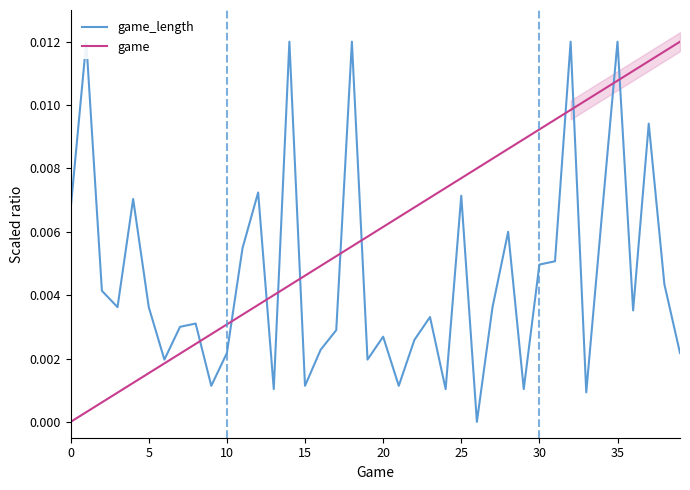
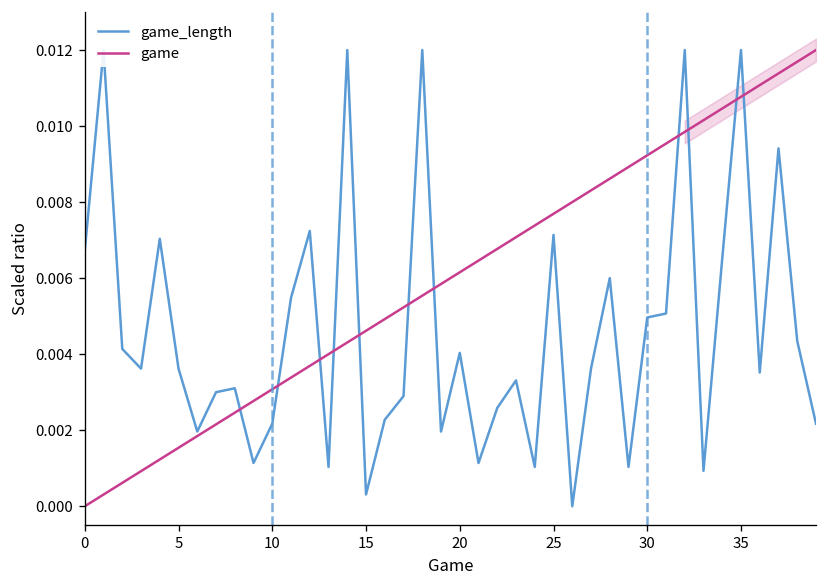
  {
    "game_length": {
      "0": 0.0067,
      "5": 0.0036,
      "10": 0.0022,
-     "15": 0.0011,
-     "20": 0.0027,
+     "15": 0.0003,
+     "20": 0.0040,
      "25": 0.0071,
      "30": 0.0050,
      "35": 0.0120
    }
  }
